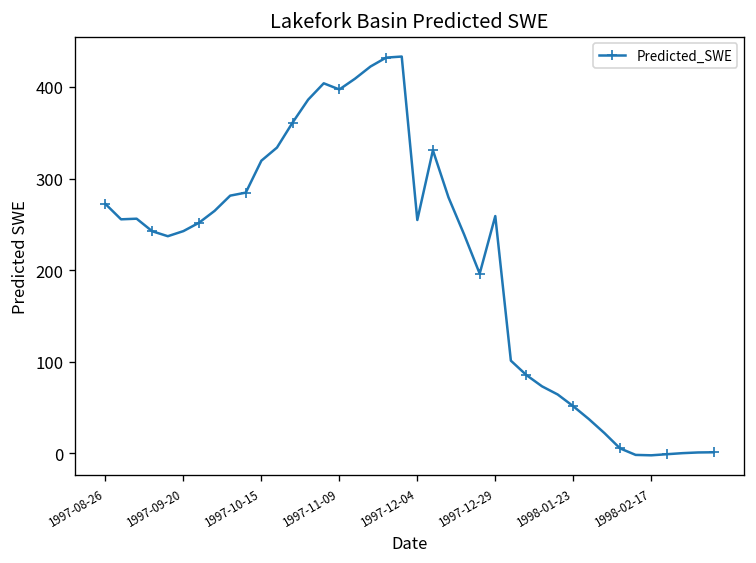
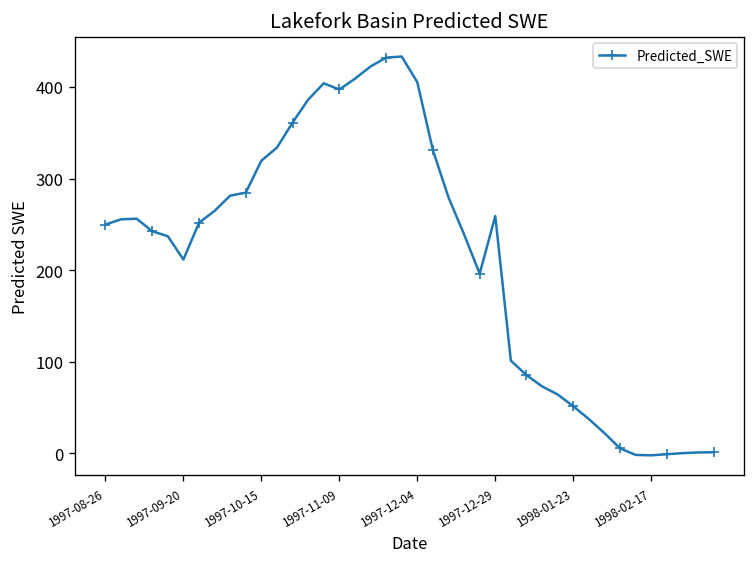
  {
-   "1997-08-26": 270,
-   "1997-09-20": 240,
+   "1997-08-26": 250,
+   "1997-09-20": 210,
    "1997-10-15": 320,
    "1997-11-09": 400,
-   "1997-12-04": 250,
+   "1997-12-04": 410,
    "1997-12-29": 260,
    "1998-01-23": 50,
    "1998-02-17": 0
  }
